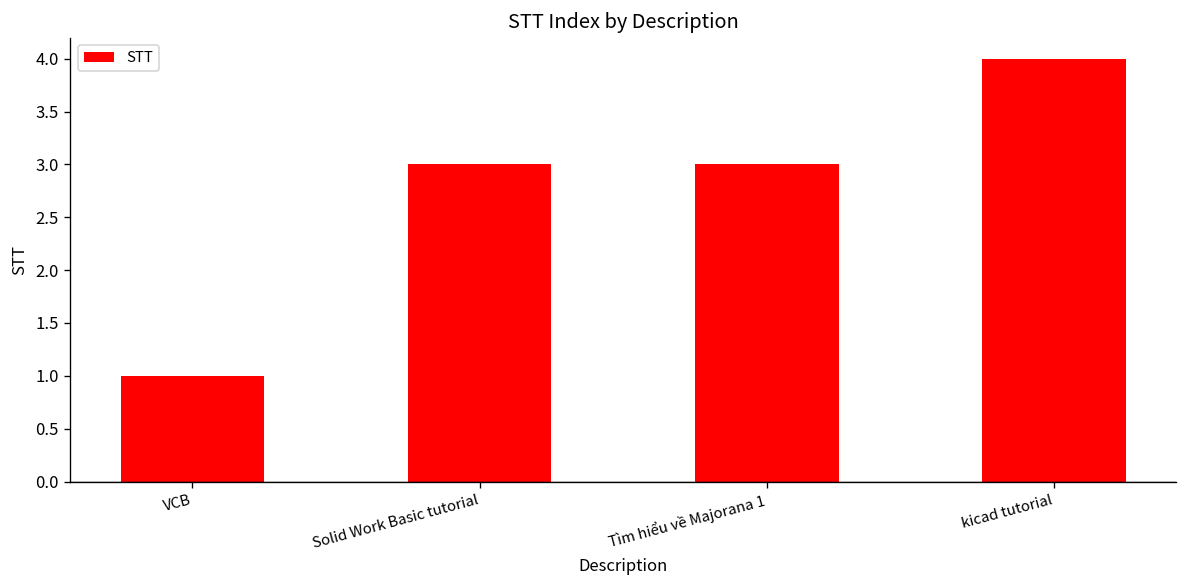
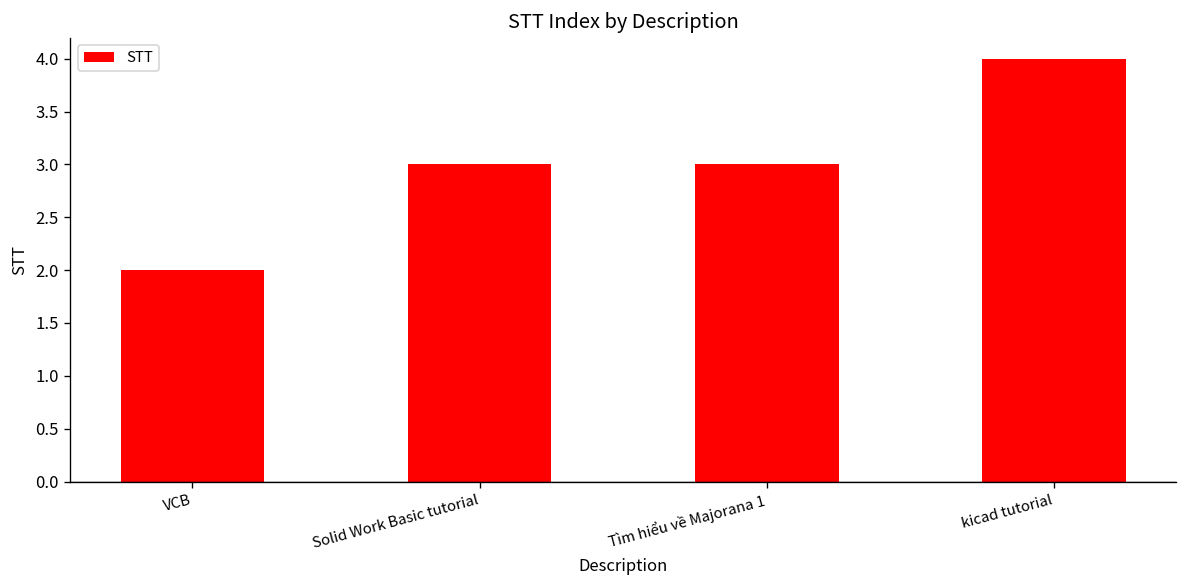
  {
-   "VCB": 1,
+   "VCB": 2,
    "Solid Work Basic tutorial": 3,
    "Tìm hiểu về Majorana 1": 3,
    "kicad tutorial": 4
  }
